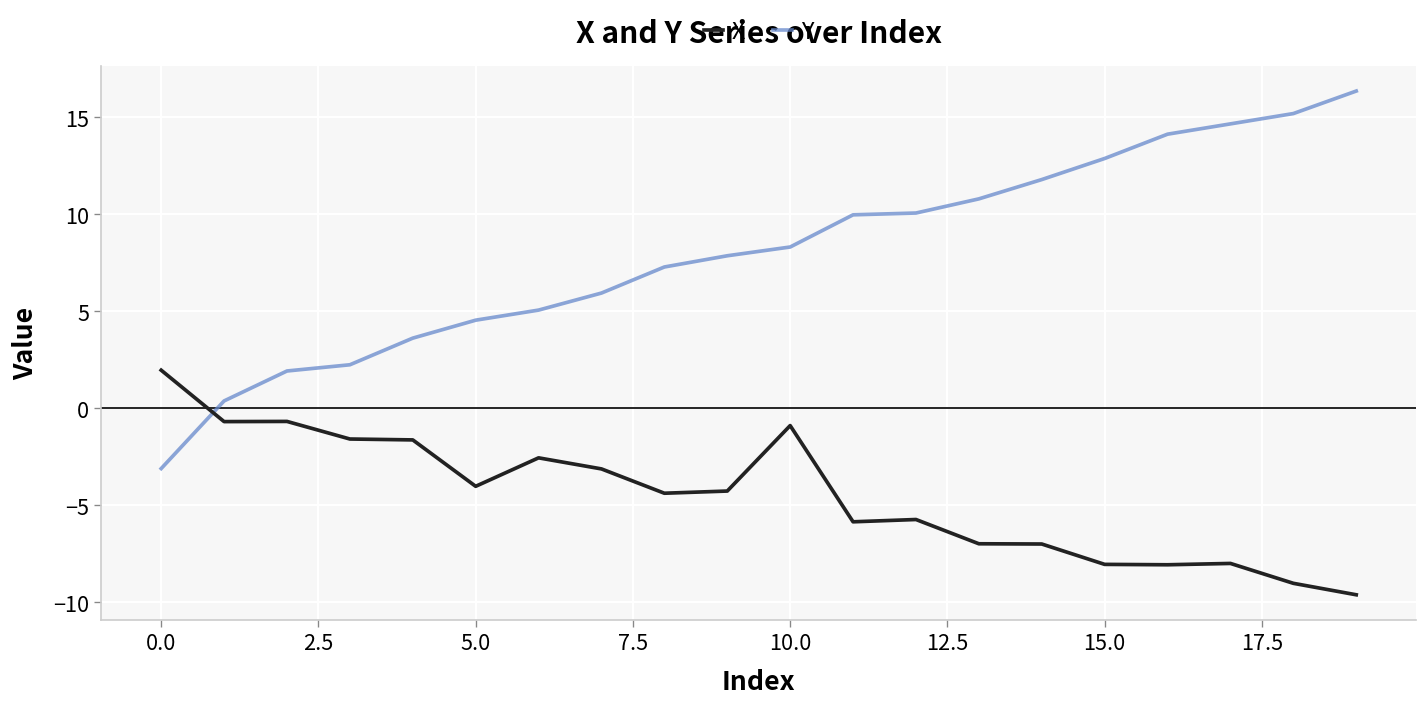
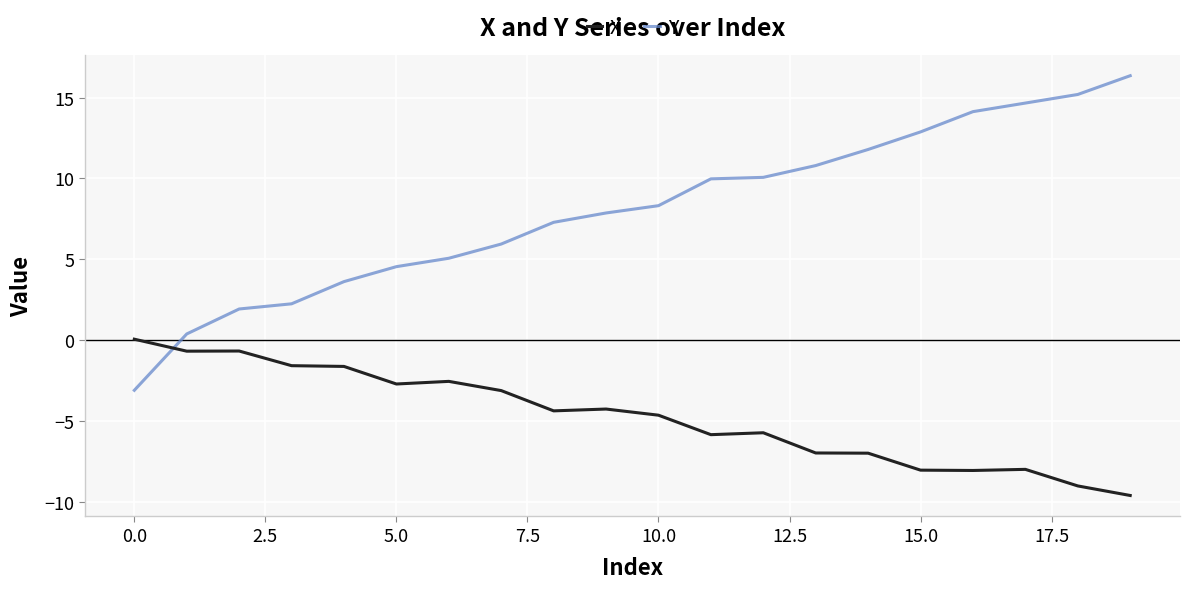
  {
    "X": {
-     "0.0": 2.0,
-     "5.0": -4.0,
-     "10.0": -0.9,
+     "0.0": 0.1,
+     "5.0": -2.7,
+     "10.0": -4.7,
      "15.0": -8.1
    },
    "Y": {
      "0.0": -3.1,
      "5.0": 4.5,
      "10.0": 8.3,
      "15.0": 12.9
    }
  }
